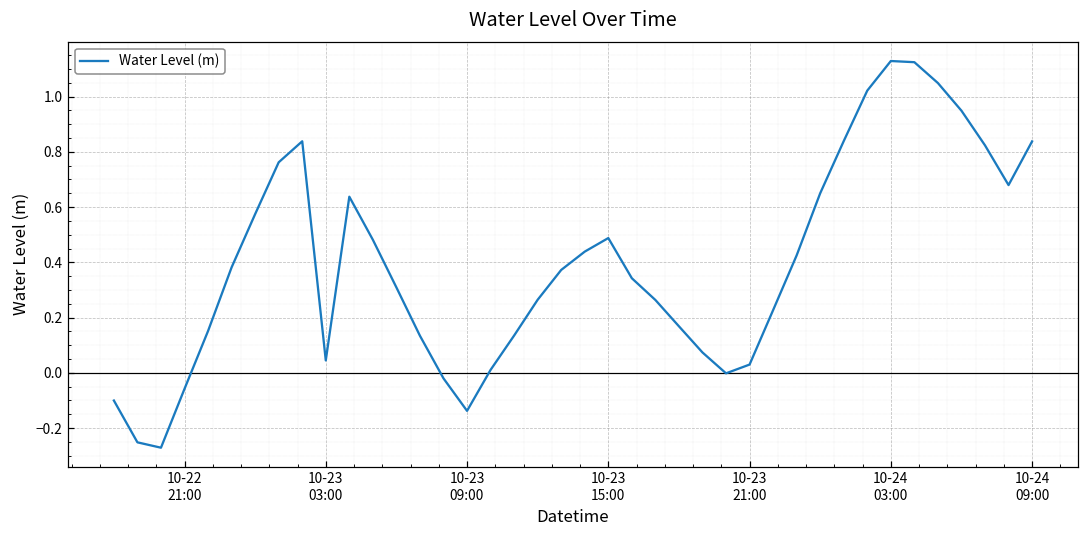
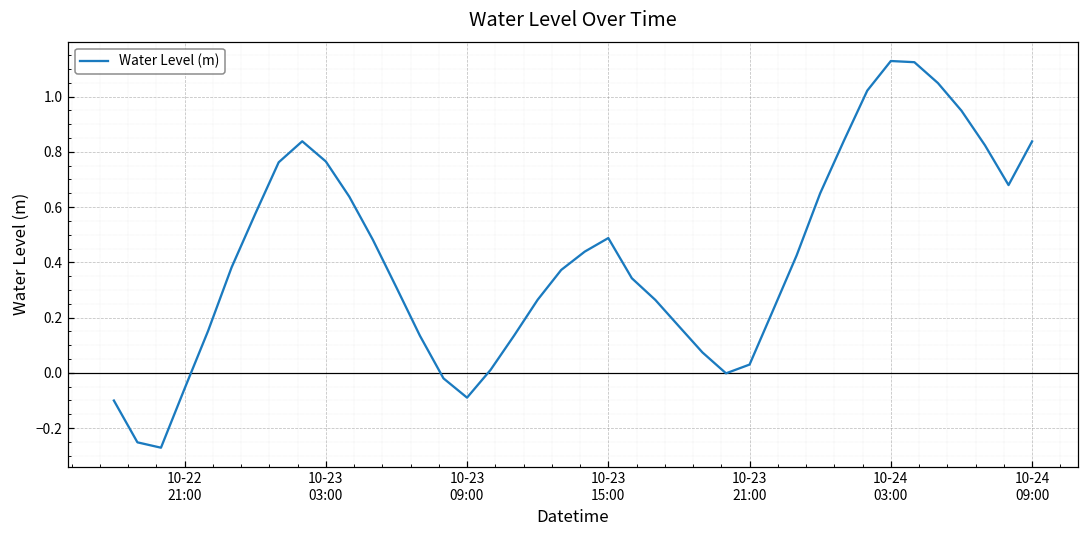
  {
    "10-22 21:00": -0.06,
-   "10-23 03:00": 0.04,
-   "10-23 09:00": -0.14,
+   "10-23 03:00": 0.77,
+   "10-23 09:00": -0.09,
    "10-23 15:00": 0.49,
    "10-23 21:00": 0.03,
    "10-24 03:00": 1.13,
    "10-24 09:00": 0.84
  }
